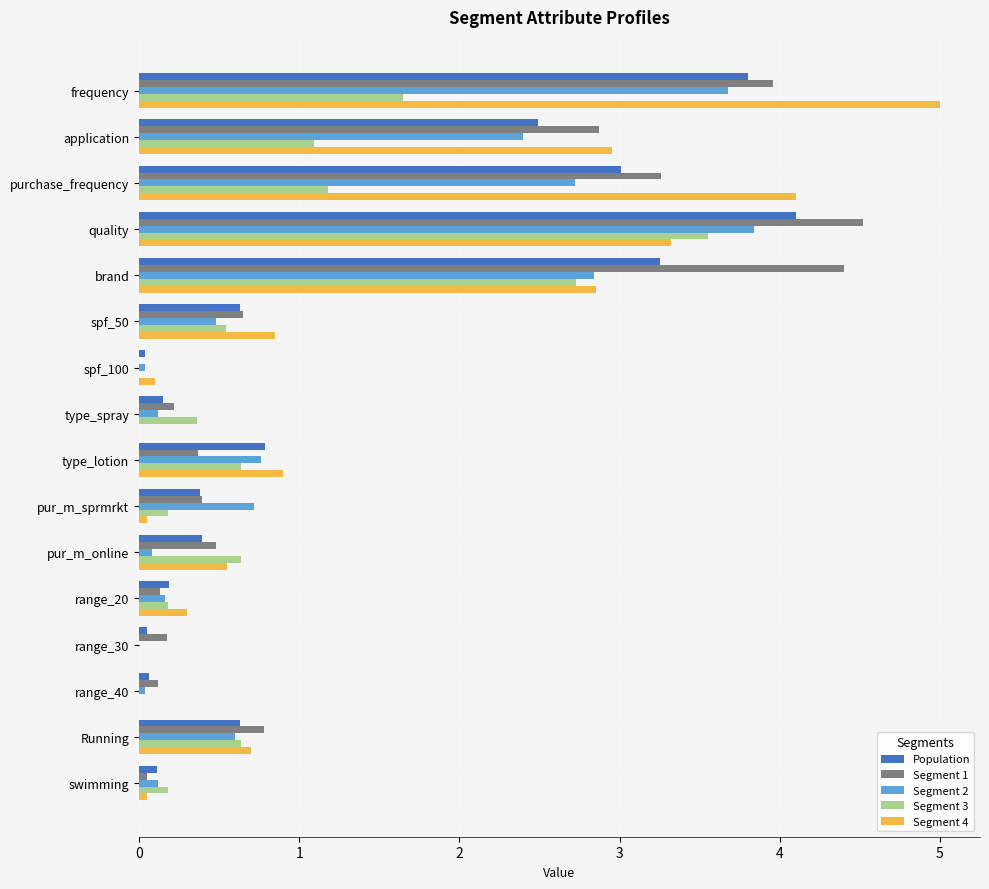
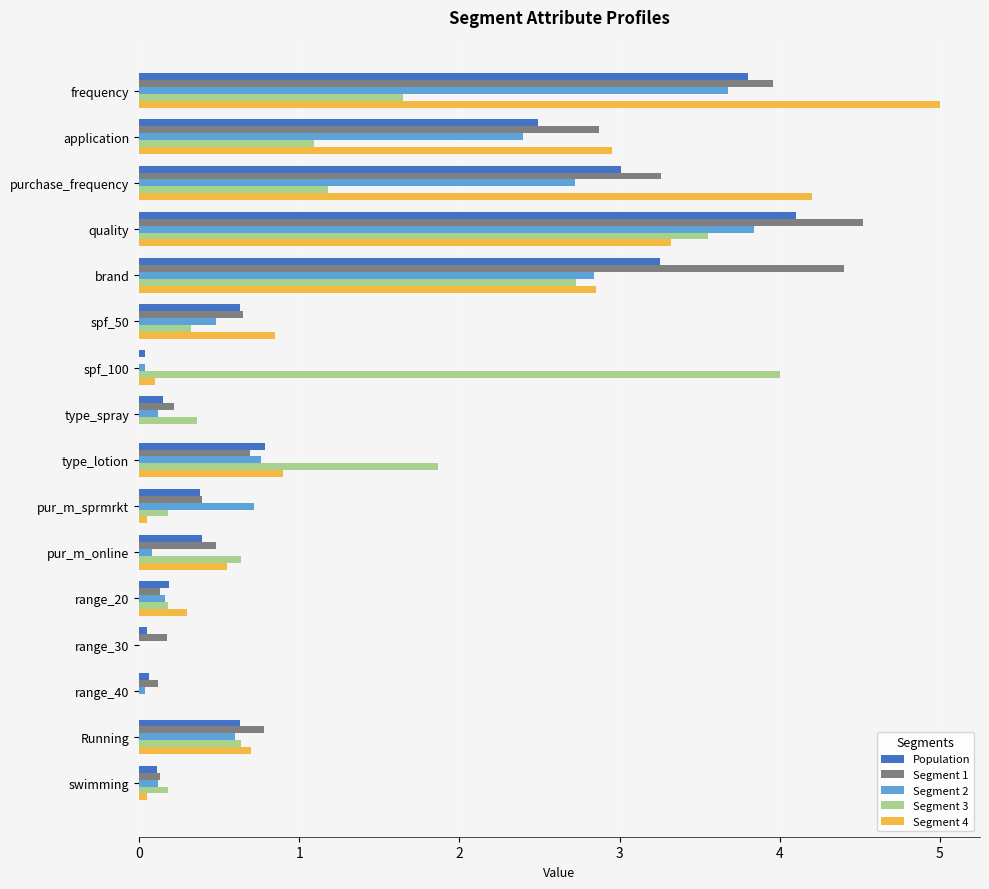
  {
    "Segment 1": {
      "frequency": 3.96,
      "application": 2.87,
      "purchase_frequency": 3.26,
      "quality": 4.52,
      "brand": 4.40,
      "spf_50": 0.65,
      "spf_100": 0.00,
      "type_spray": 0.22,
-     "type_lotion": 0.37,
+     "type_lotion": 0.70,
      "pur_m_sprmrkt": 0.39,
      "pur_m_online": 0.48,
      "range_20": 0.13,
      "range_30": 0.17,
      "range_40": 0.12,
      "Running": 0.78,
-     "swimming": 0.05
+     "swimming": 0.13
    },
    "Segment 3": {
      "frequency": 1.65,
      "application": 1.09,
      "purchase_frequency": 1.18,
      "quality": 3.55,
      "brand": 2.73,
-     "spf_50": 0.55,
-     "spf_100": 0,
+     "spf_50": 0.32,
+     "spf_100": 4,
      "type_spray": 0.36,
-     "type_lotion": 0.64,
+     "type_lotion": 1.87,
      "pur_m_sprmrkt": 0.18,
      "pur_m_online": 0.64,
      "range_20": 0.18,
      "range_30": 0.00,
      "range_40": 0.00,
      "Running": 0.64,
      "swimming": 0.18
    },
    "Segment 4": {
      "frequency": 5.0,
      "application": 2.95,
-     "purchase_frequency": 4.1,
+     "purchase_frequency": 4.2,
      "quality": 3.32,
      "brand": 2.85,
      "spf_50": 0.85,
      "spf_100": 0.1,
      "type_spray": 0.0,
      "type_lotion": 0.9,
      "pur_m_sprmrkt": 0.05,
      "pur_m_online": 0.55,
      "range_20": 0.3,
      "range_30": 0.0,
      "range_40": 0.0,
      "Running": 0.7,
      "swimming": 0.05
    }
  }
